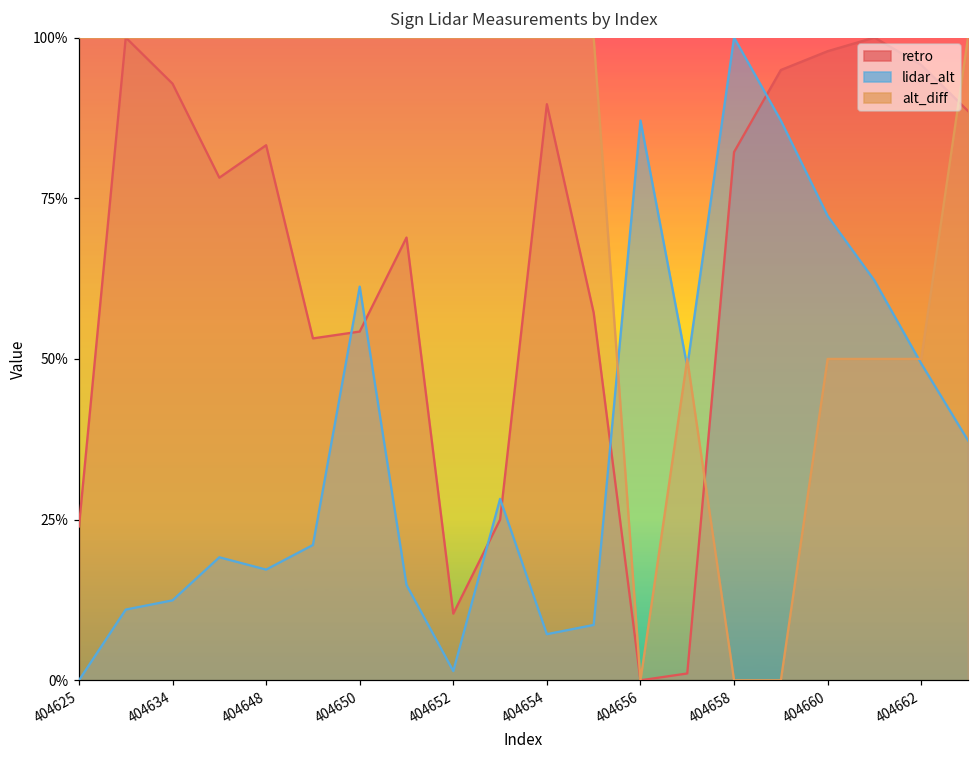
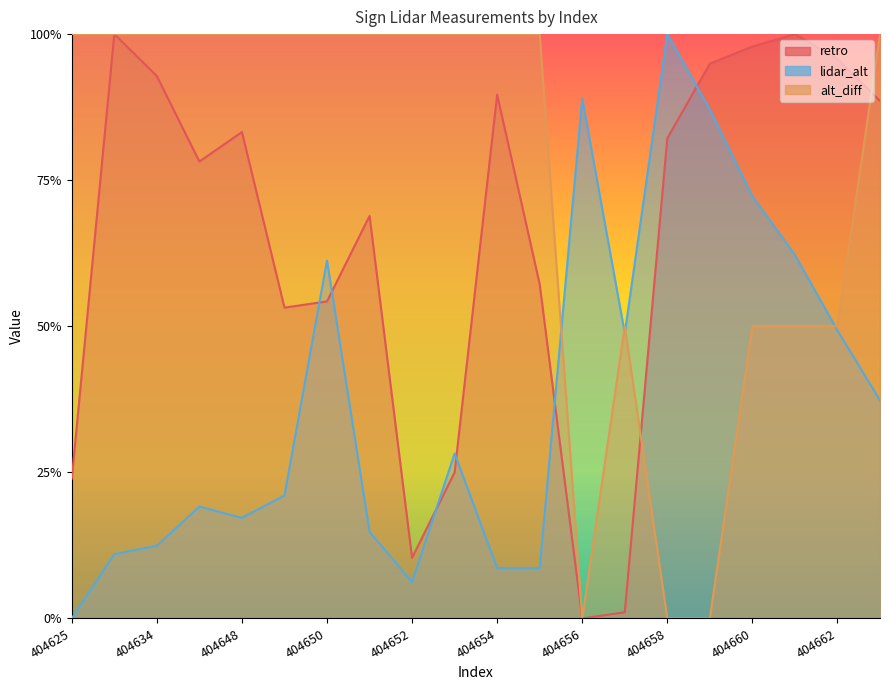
  {
    "lidar_alt": {
      "404625": "0%",
      "404634": "12%",
      "404648": "17%",
      "404650": "61%",
-     "404652": "1%",
-     "404654": "7%",
-     "404656": "87%",
+     "404652": "6%",
+     "404654": "9%",
+     "404656": "89%",
      "404658": "100%",
      "404660": "72%",
      "404662": "49%"
    }
  }
